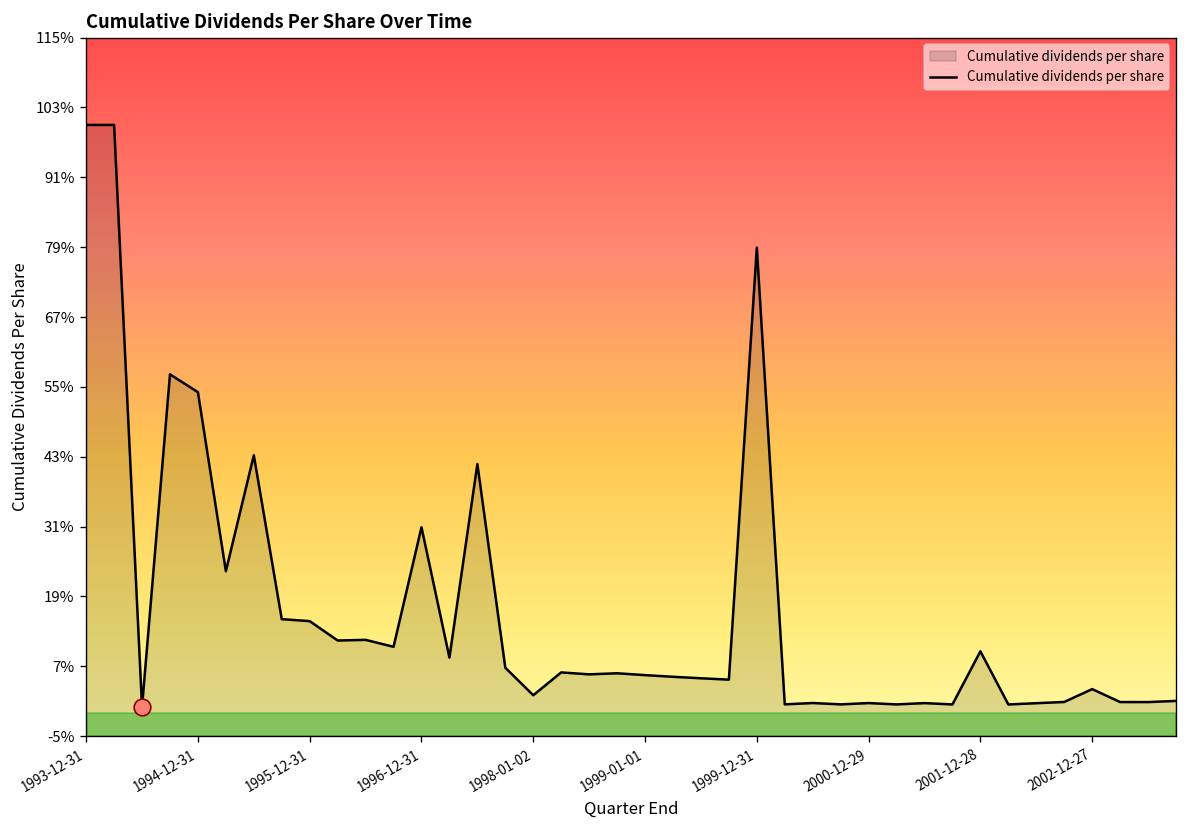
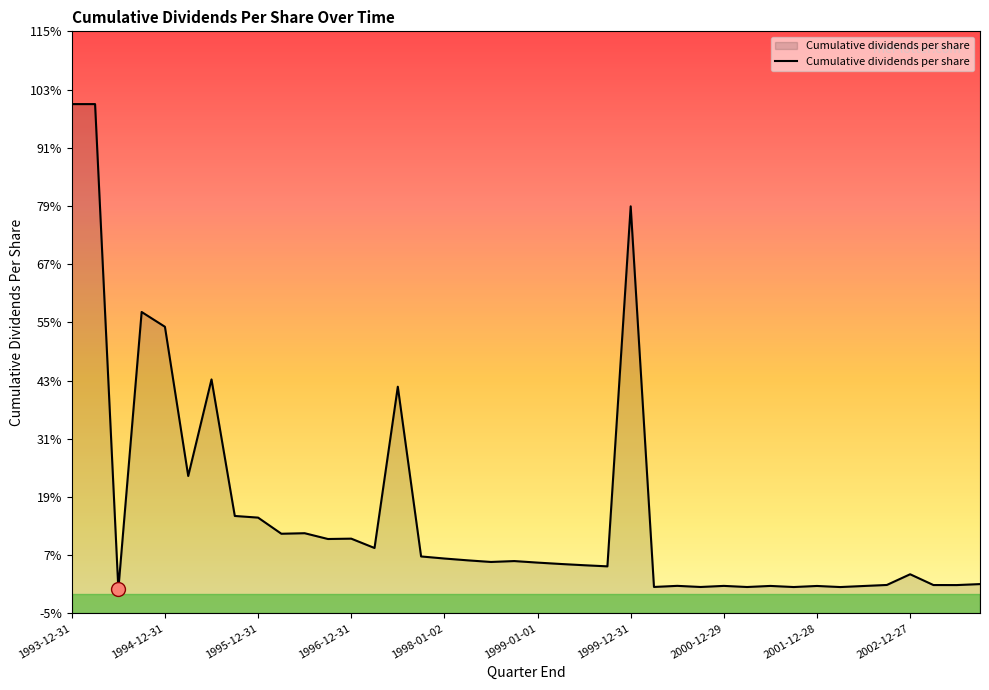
  {
    "Cumulative dividends per share": {
      "1993-12-31": "100%",
      "1994-12-31": "54%",
      "1995-12-31": "15%",
-     "1996-12-31": "31%",
-     "1998-01-02": "2%",
+     "1996-12-31": "10%",
+     "1998-01-02": "6%",
      "1999-01-01": "5%",
      "1999-12-31": "79%",
      "2000-12-29": "1%",
-     "2001-12-28": "10%",
+     "2001-12-28": "1%",
      "2002-12-27": "3%"
    }
  }
